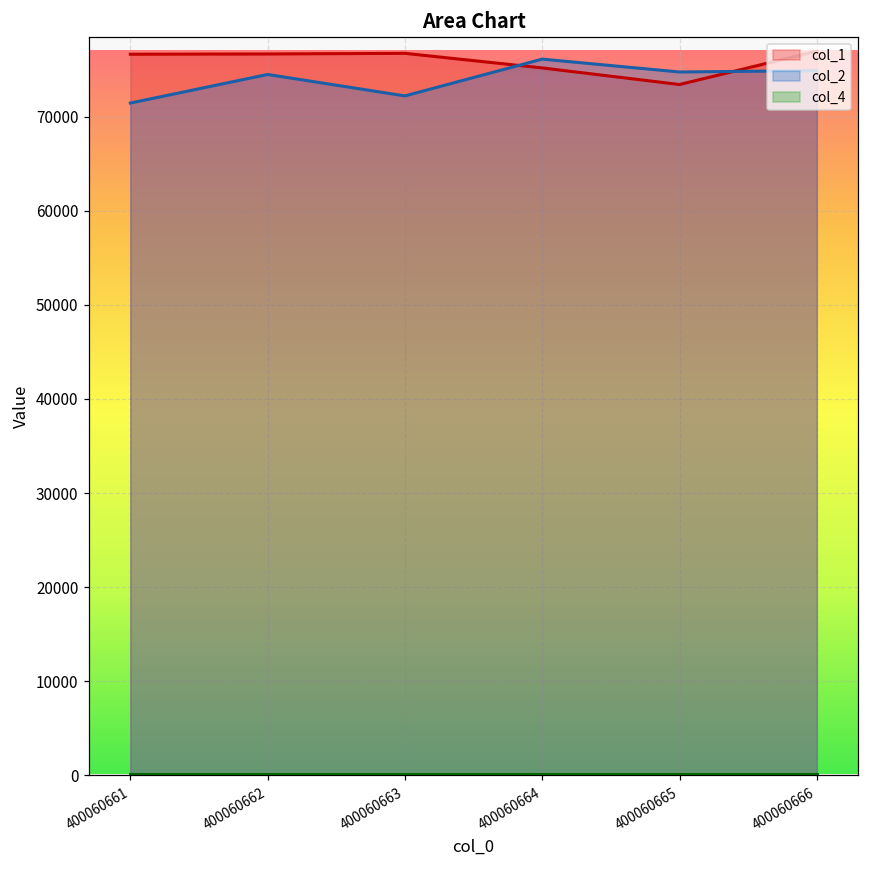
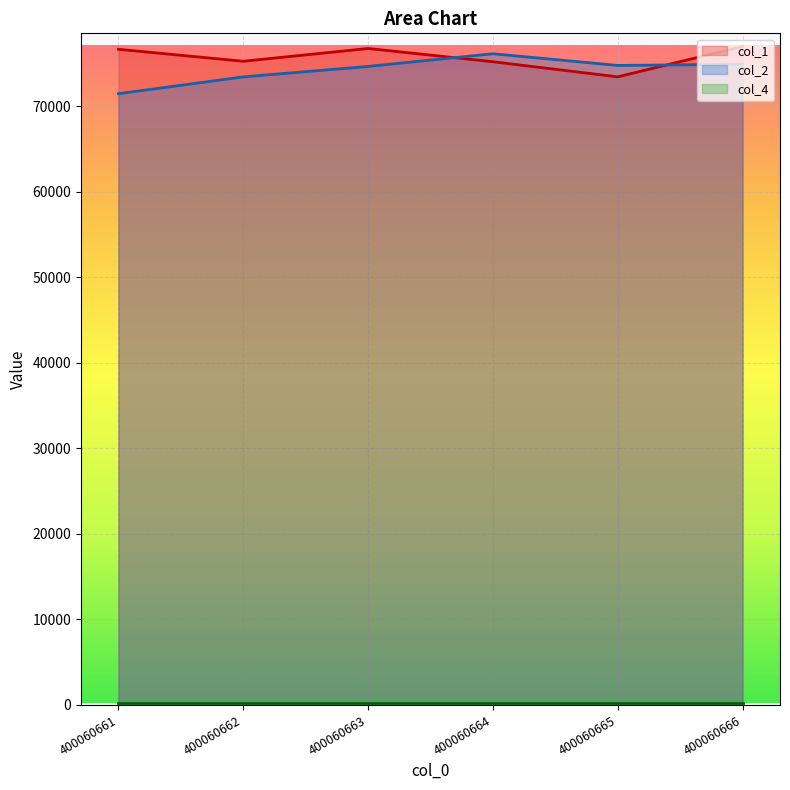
  {
    "col_1": {
      "400060661": 77000,
-     "400060662": 77000,
+     "400060662": 75000,
      "400060663": 77000,
      "400060664": 75000,
      "400060665": 73000
    },
    "col_2": {
      "400060661": 71000,
-     "400060662": 74000,
-     "400060663": 72000,
+     "400060662": 73000,
+     "400060663": 75000,
      "400060664": 76000,
      "400060665": 75000
    },
    "col_4": {
      "400060661": 0,
      "400060662": 0,
      "400060663": 0,
      "400060664": 0,
      "400060665": 0,
      "400060666": 0
    }
  }
